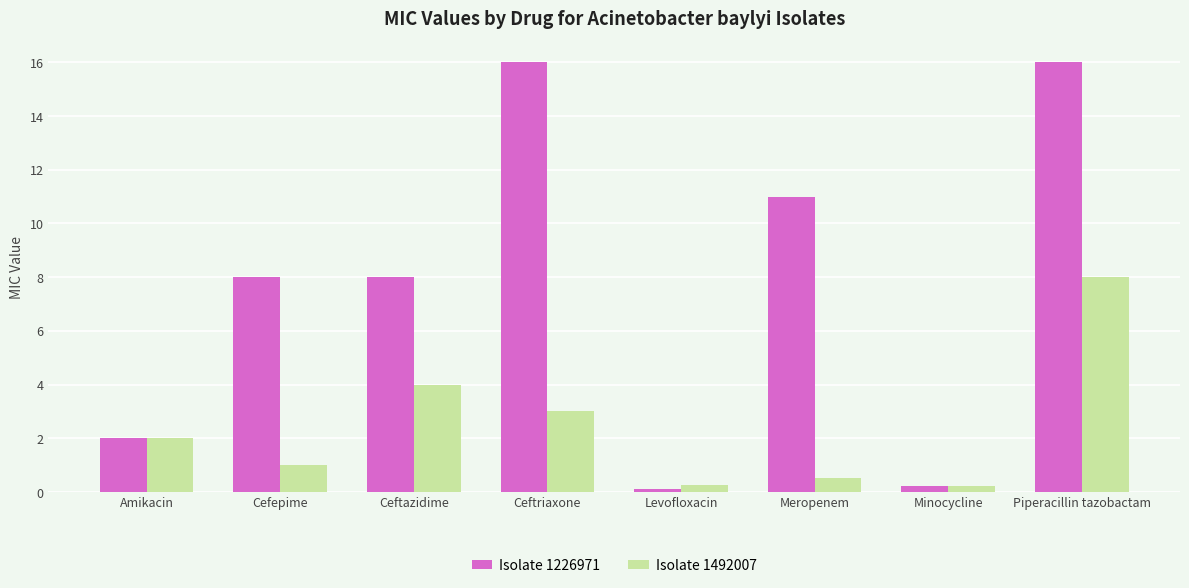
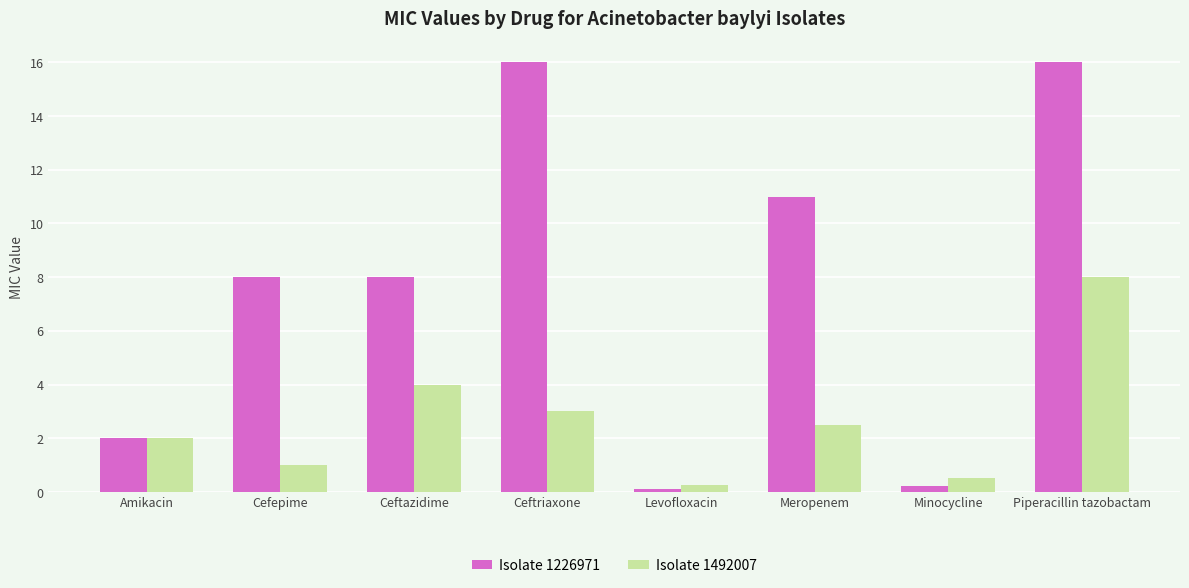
  {
    "Isolate 1226971": {
      "Amikacin": 2.0,
      "Cefepime": 8.0,
      "Ceftazidime": 8.0,
      "Ceftriaxone": 16.0,
      "Levofloxacin": 0.1,
      "Meropenem": 11.0,
      "Minocycline": 0.2,
      "Piperacillin tazobactam": 16.0
    },
    "Isolate 1492007": {
      "Amikacin": 2.0,
      "Cefepime": 1.0,
      "Ceftazidime": 4.0,
      "Ceftriaxone": 3.0,
      "Levofloxacin": 0.3,
-     "Meropenem": 0.5,
-     "Minocycline": 0.2,
+     "Meropenem": 2.5,
+     "Minocycline": 0.5,
      "Piperacillin tazobactam": 8.0
    }
  }
